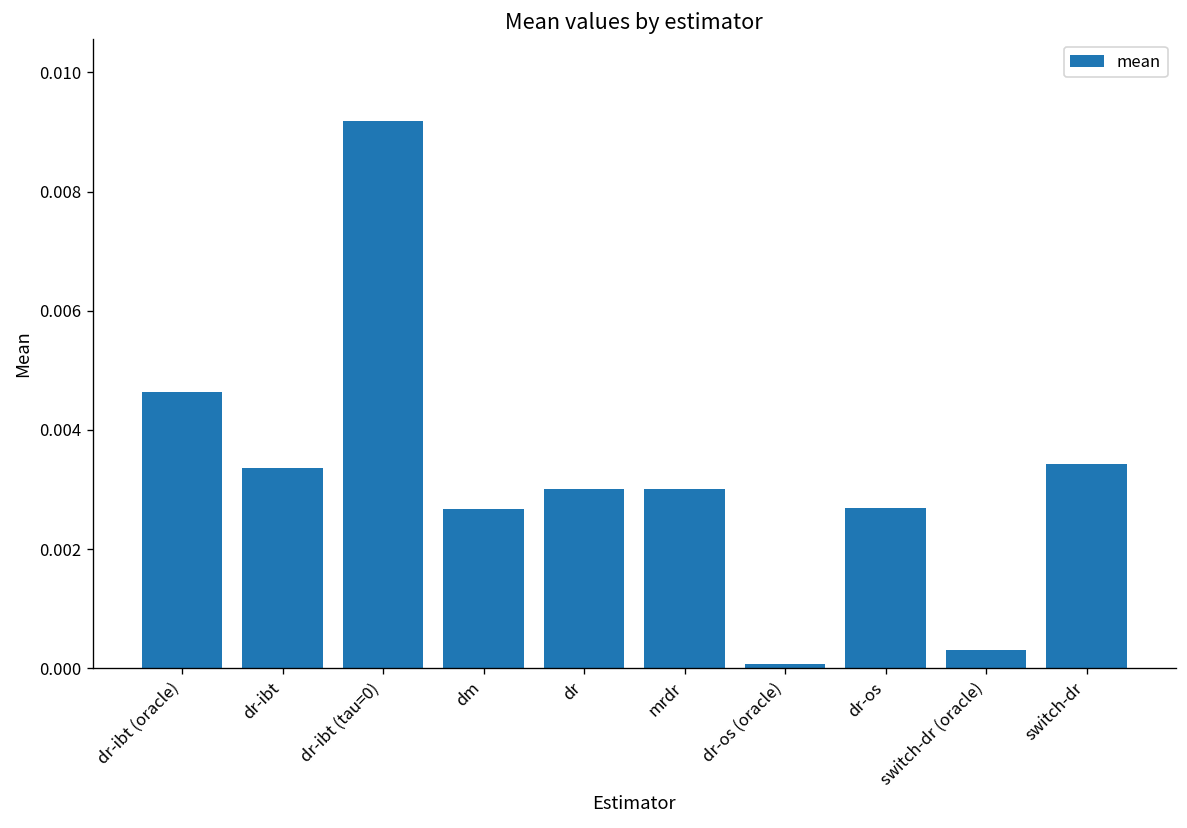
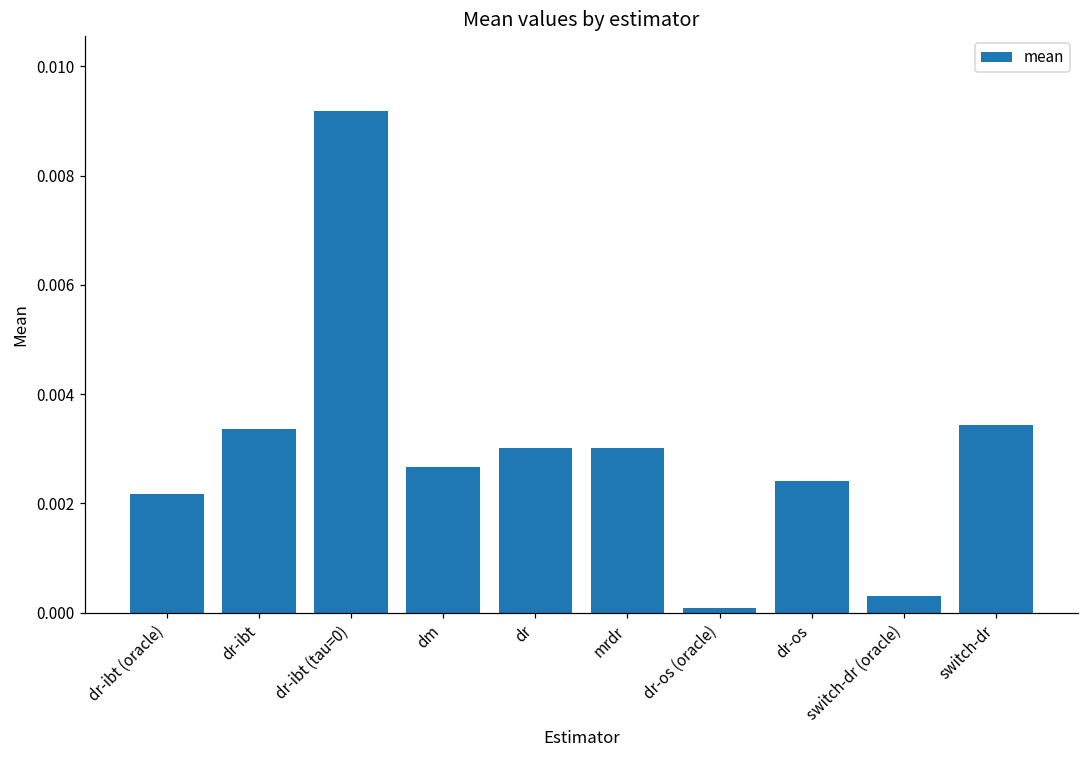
  {
-   "dr-ibt (oracle)": 0.0046,
+   "dr-ibt (oracle)": 0.0022,
    "dr-ibt": 0.0034,
    "dr-ibt (tau=0)": 0.0092,
    "dm": 0.0027,
    "dr": 0.0030,
    "mrdr": 0.0030,
    "dr-os (oracle)": 0.0001,
-   "dr-os": 0.0027,
+   "dr-os": 0.0024,
    "switch-dr (oracle)": 0.0003,
    "switch-dr": 0.0034
  }
